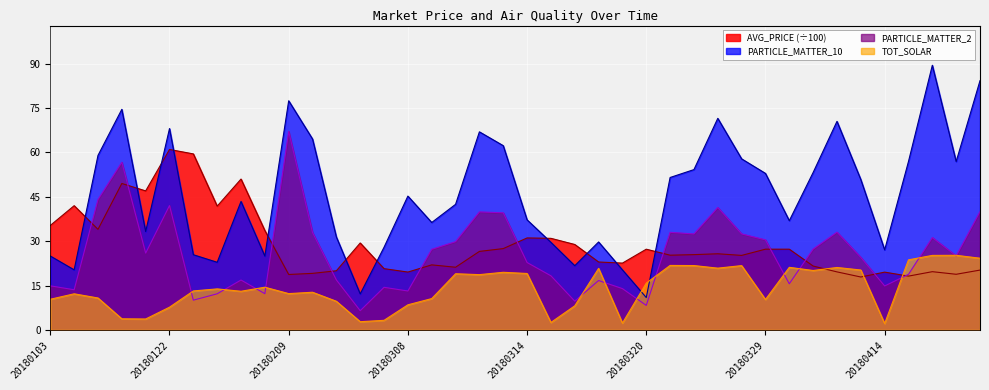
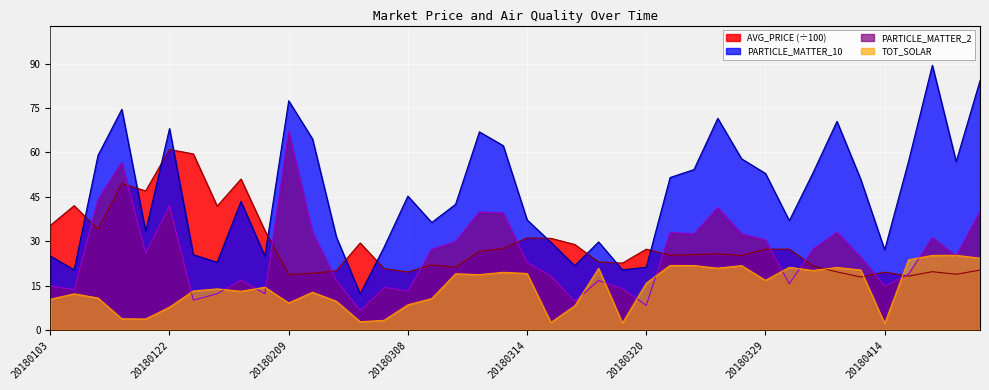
  {
    "AVG_PRICE (÷100)": {
      "20180103": 35,
      "20180122": 61,
      "20180209": 19,
      "20180308": 20,
      "20180314": 31,
      "20180320": 27,
      "20180329": 27,
      "20180414": 20
    },
    "PARTICLE_MATTER_10": {
      "20180103": 25,
      "20180122": 68,
      "20180209": 77,
      "20180308": 45,
      "20180314": 37,
-     "20180320": 11,
+     "20180320": 21,
      "20180329": 53,
      "20180414": 27
    },
    "PARTICLE_MATTER_2": {
      "20180103": 15,
      "20180122": 42,
      "20180209": 67,
      "20180308": 13,
      "20180314": 23,
      "20180320": 8,
      "20180329": 30,
      "20180414": 15
    },
    "TOT_SOLAR": {
      "20180103": 10,
      "20180122": 8,
-     "20180209": 12,
+     "20180209": 9,
      "20180308": 9,
      "20180314": 19,
      "20180320": 16,
-     "20180329": 10,
+     "20180329": 17,
      "20180414": 2
    }
  }
